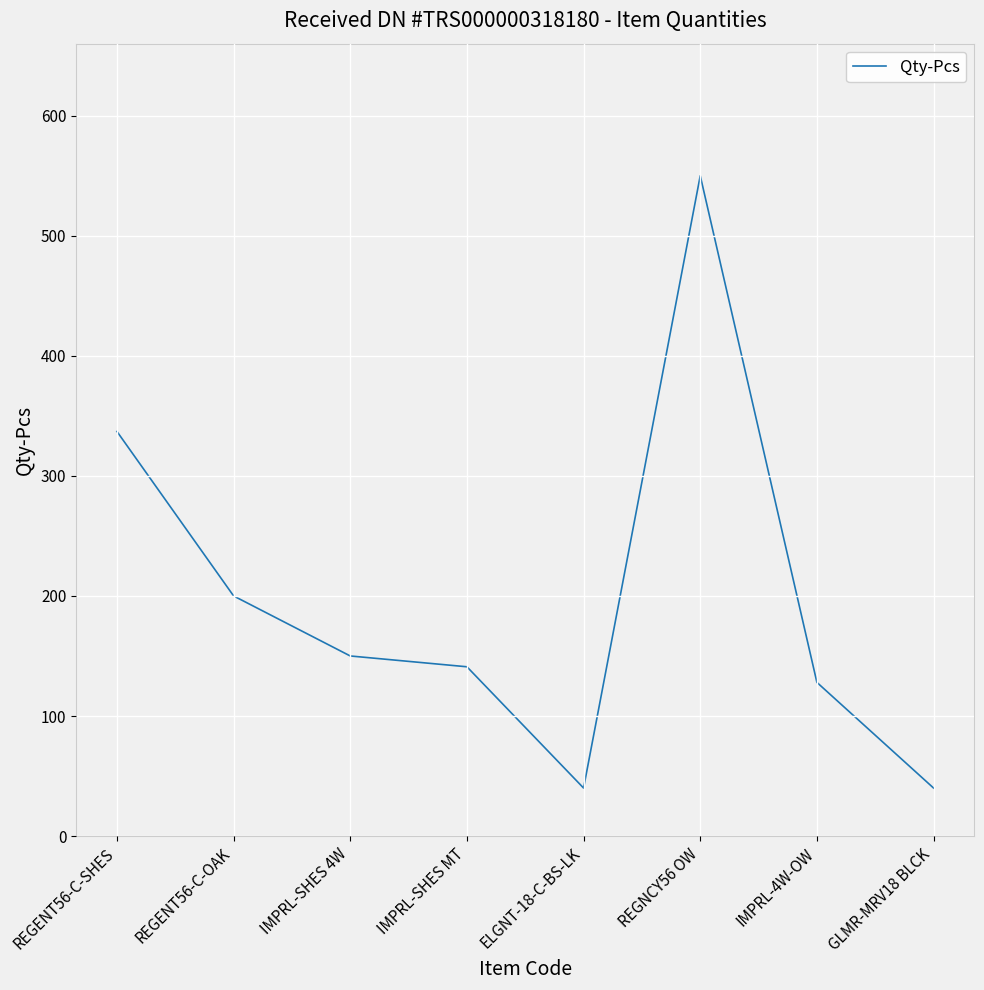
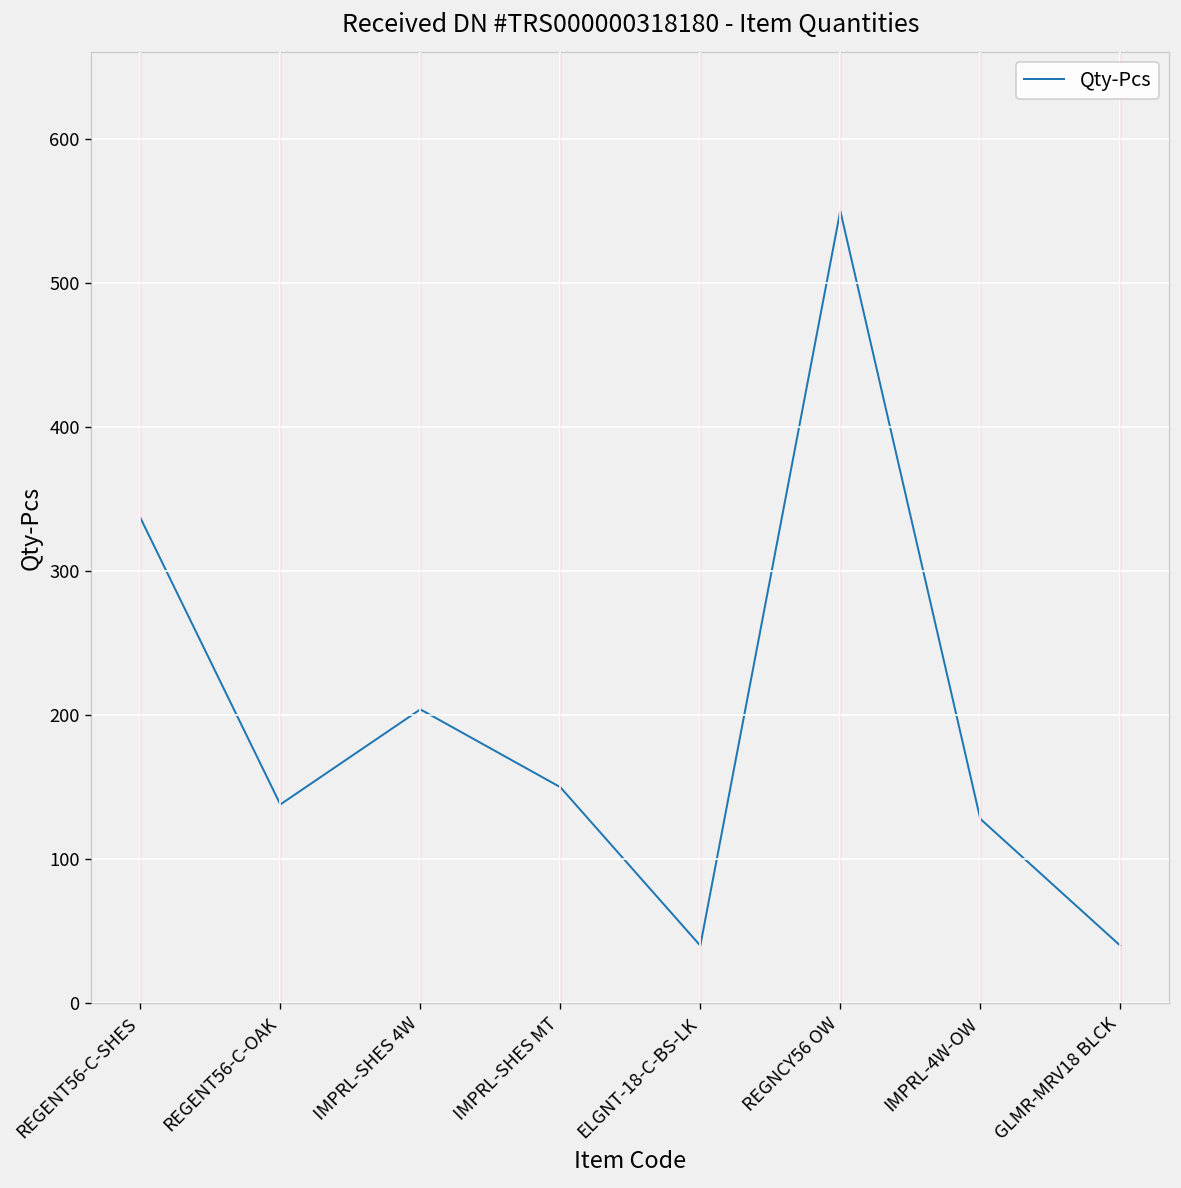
  {
    "REGENT56-C-SHES": 337,
-   "REGENT56-C-OAK": 200,
-   "IMPRL-SHES 4W": 150,
-   "IMPRL-SHES MT": 141,
+   "REGENT56-C-OAK": 138,
+   "IMPRL-SHES 4W": 204,
+   "IMPRL-SHES MT": 150,
    "ELGNT-18-C-BS-LK": 40,
    "REGNCY56 OW": 550,
    "IMPRL-4W-OW": 128,
    "GLMR-MRV18 BLCK": 40
  }
